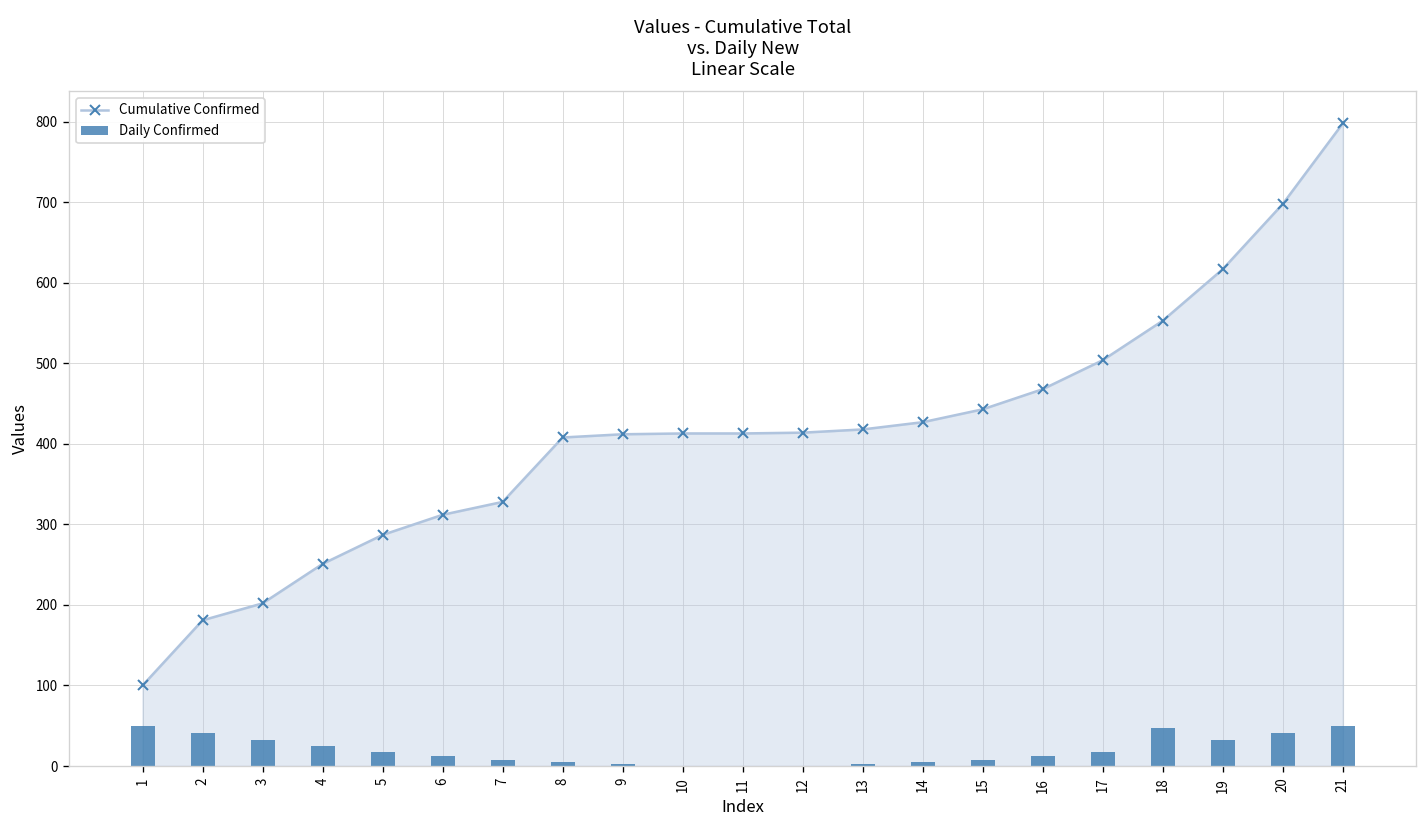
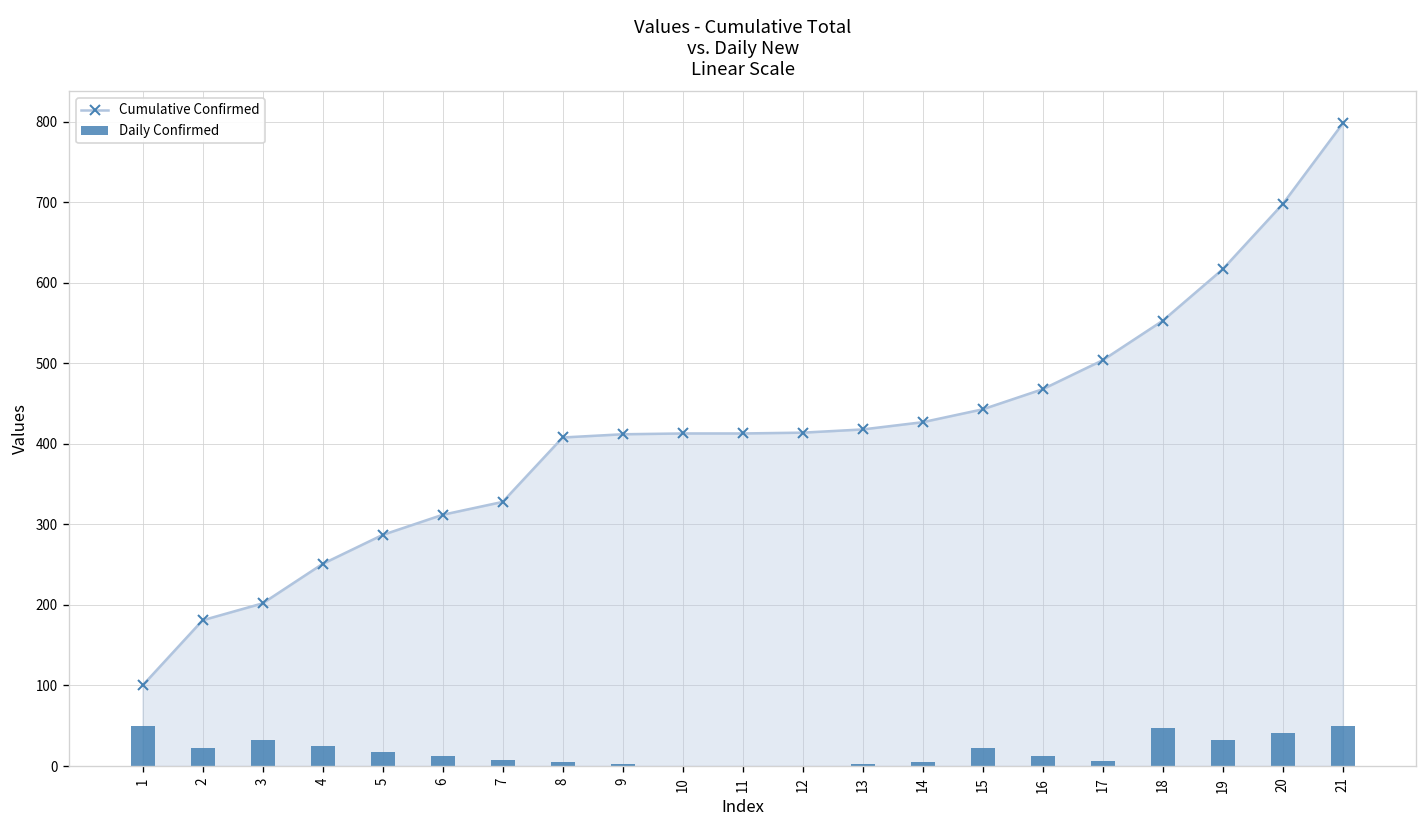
  {
    "Cumulative Confirmed": {
      "1": 100,
      "2": 180,
      "3": 200,
      "4": 250,
      "5": 290,
      "6": 310,
      "7": 330,
      "8": 410,
      "9": 410,
      "10": 410,
      "11": 410,
      "12": 410,
      "13": 420,
      "14": 430,
      "15": 440,
      "16": 470,
      "17": 500,
      "18": 550,
      "19": 620,
      "20": 700,
      "21": 800
    },
    "Daily Confirmed": {
      "1": 50,
-     "2": 40,
+     "2": 20,
      "3": 30,
      "4": 20,
      "5": 20,
      "6": 10,
      "7": 10,
      "8": 0,
      "11": 0,
      "14": 0,
-     "15": 10,
+     "15": 20,
      "16": 10,
-     "17": 20,
+     "17": 10,
      "18": 50,
      "19": 30,
      "20": 40,
      "21": 50
    }
  }
